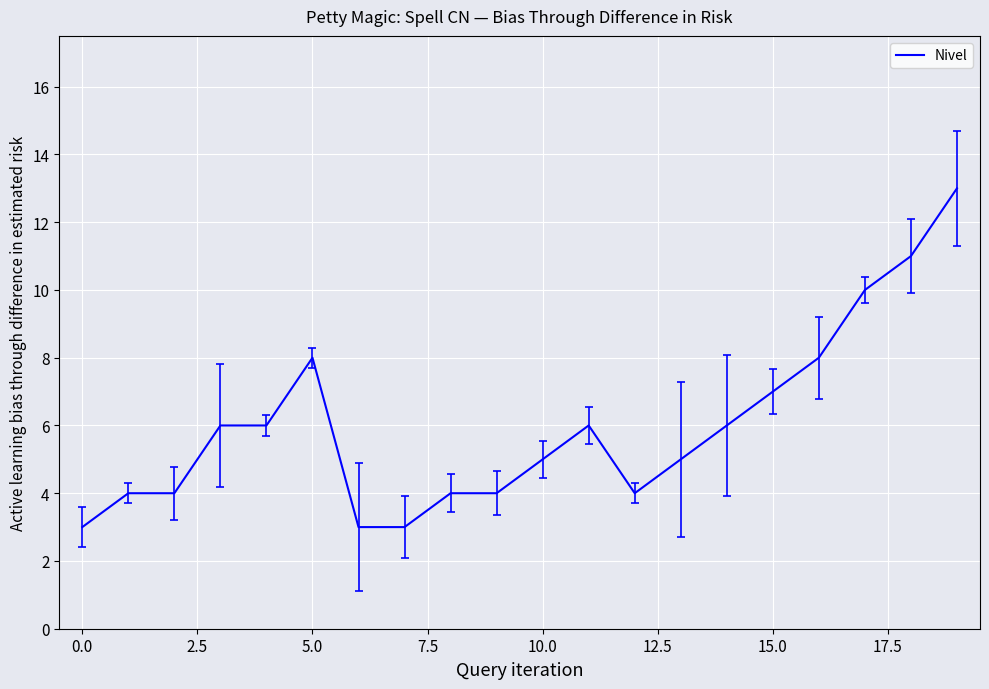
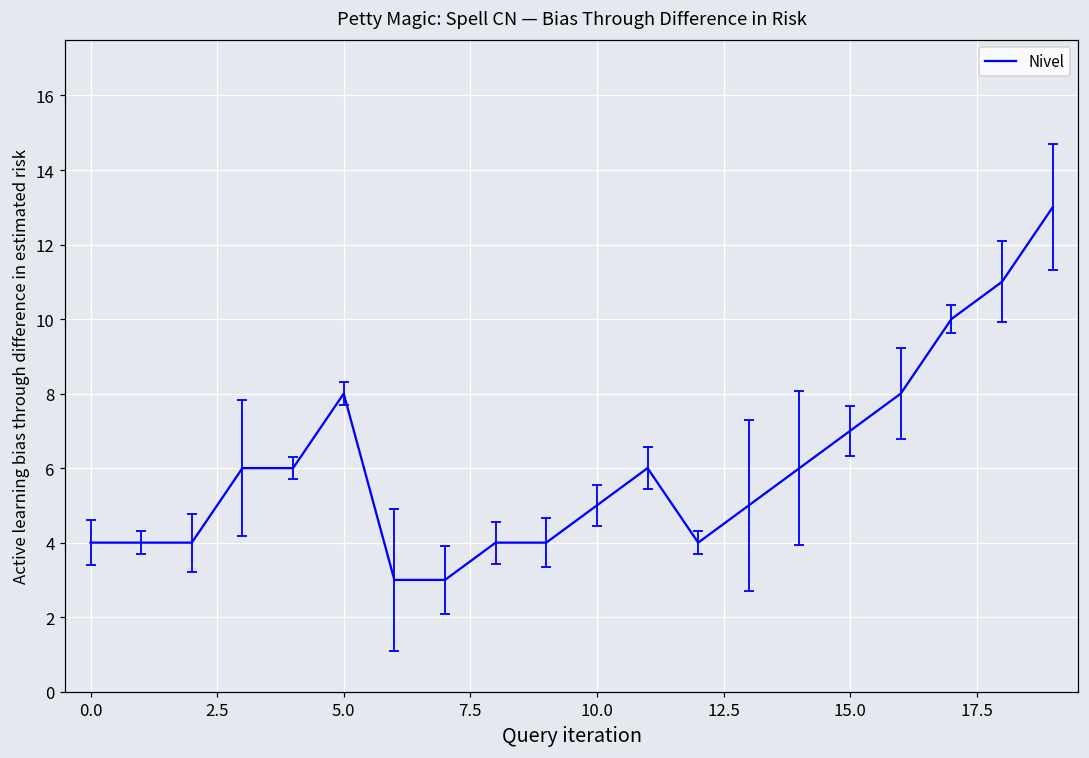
  {
    "Nivel": {
-     "0.0": 3,
+     "0.0": 4,
      "5.0": 8,
      "10.0": 5,
      "15.0": 7
    }
  }
